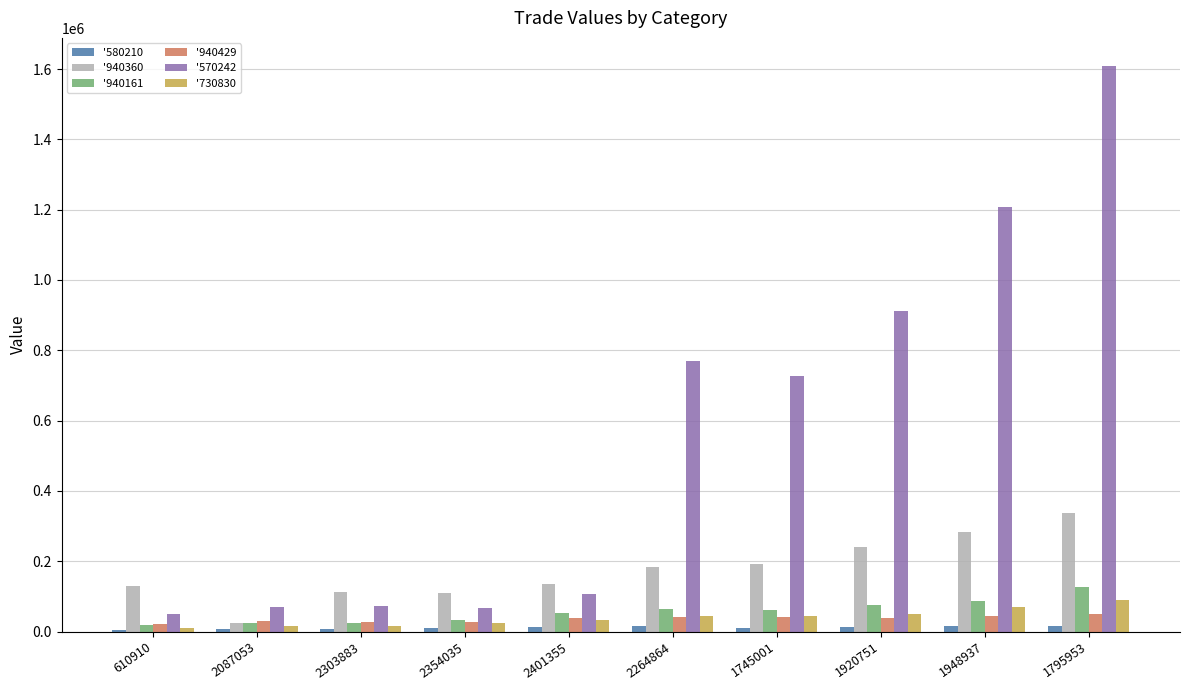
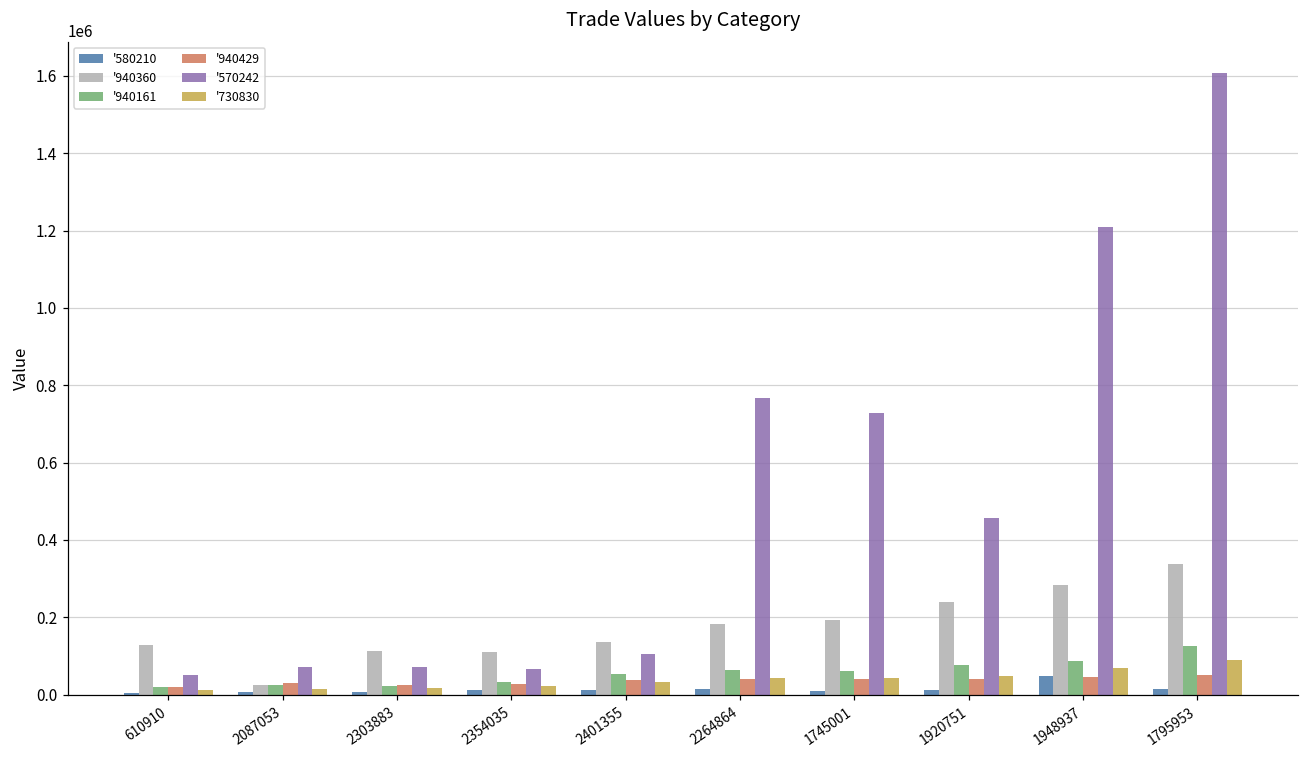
  {
    "'580210": {
      "2303883": 10000,
      "2354035": 10000,
      "2401355": 10000,
      "2264864": 20000,
      "1745001": 10000,
      "1920751": 10000,
-     "1948937": 20000,
+     "1948937": 50000,
      "1795953": 20000
    },
    "'940360": {
      "610910": 130000,
      "2087053": 30000,
      "2303883": 110000,
      "2354035": 110000,
      "2401355": 140000,
      "2264864": 180000,
      "1745001": 190000,
      "1920751": 240000,
      "1948937": 280000,
      "1795953": 340000
    },
    "'940161": {
      "610910": 20000,
      "2087053": 20000,
      "2303883": 20000,
      "2354035": 30000,
      "2401355": 50000,
      "2264864": 60000,
      "1745001": 60000,
      "1920751": 80000,
      "1948937": 90000,
      "1795953": 130000
    },
    "'570242": {
      "610910": 50000,
      "2087053": 70000,
      "2303883": 70000,
      "2354035": 70000,
      "2401355": 110000,
      "2264864": 770000,
      "1745001": 730000,
-     "1920751": 910000,
+     "1920751": 460000,
      "1948937": 1210000,
      "1795953": 1610000
    }
  }
